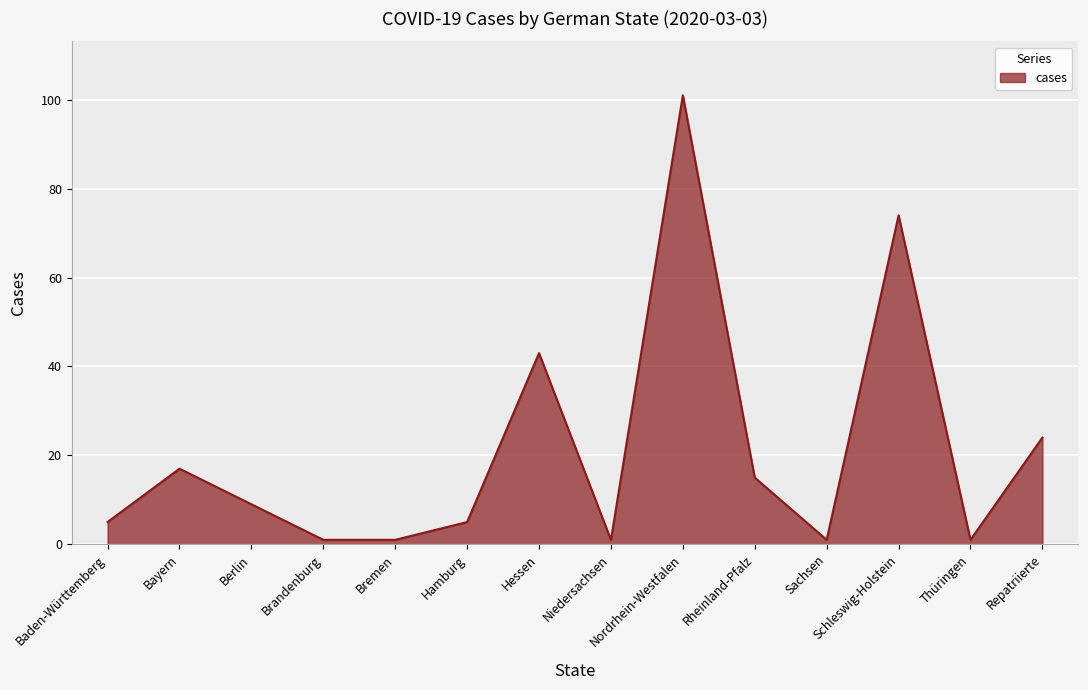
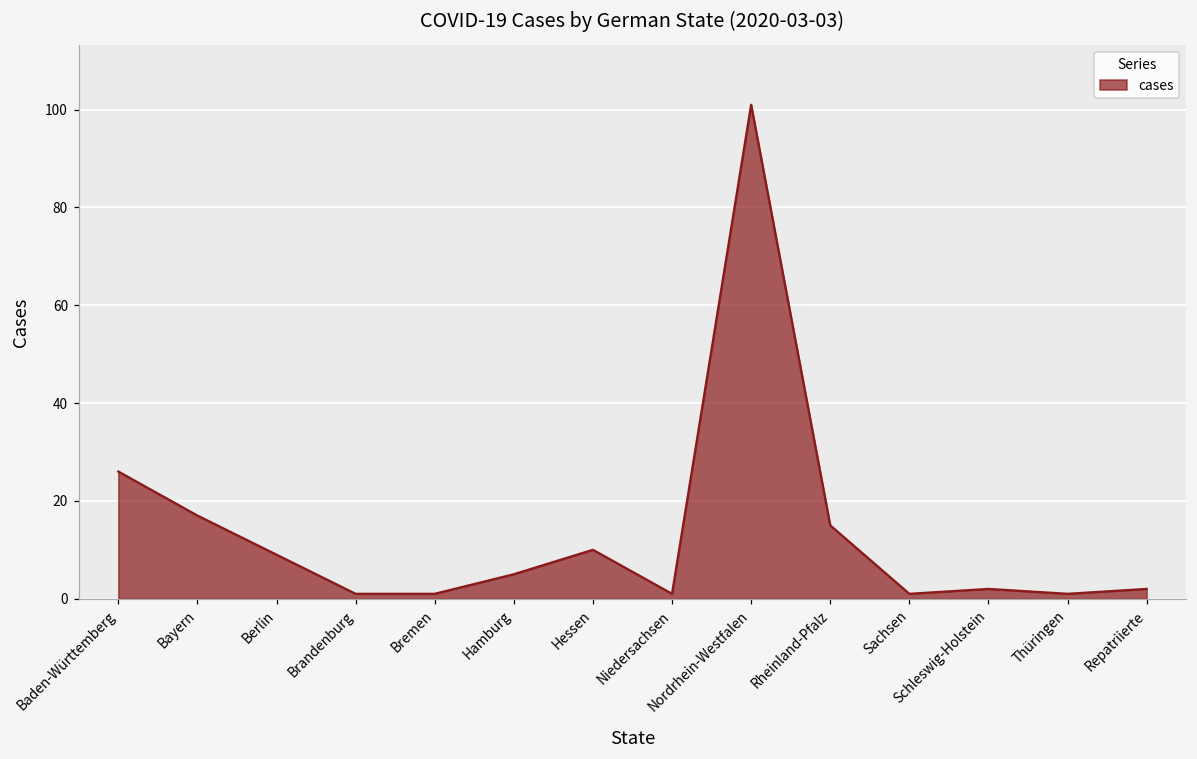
  {
-   "Baden-Württemberg": 5,
+   "Baden-Württemberg": 26,
    "Bayern": 17,
    "Berlin": 9,
    "Brandenburg": 1,
    "Bremen": 1,
    "Hamburg": 5,
-   "Hessen": 43,
+   "Hessen": 10,
    "Niedersachsen": 1,
    "Nordrhein-Westfalen": 101,
    "Rheinland-Pfalz": 15,
    "Sachsen": 1,
-   "Schleswig-Holstein": 74,
+   "Schleswig-Holstein": 2,
    "Thüringen": 1,
-   "Repatriierte": 24
+   "Repatriierte": 2
  }
